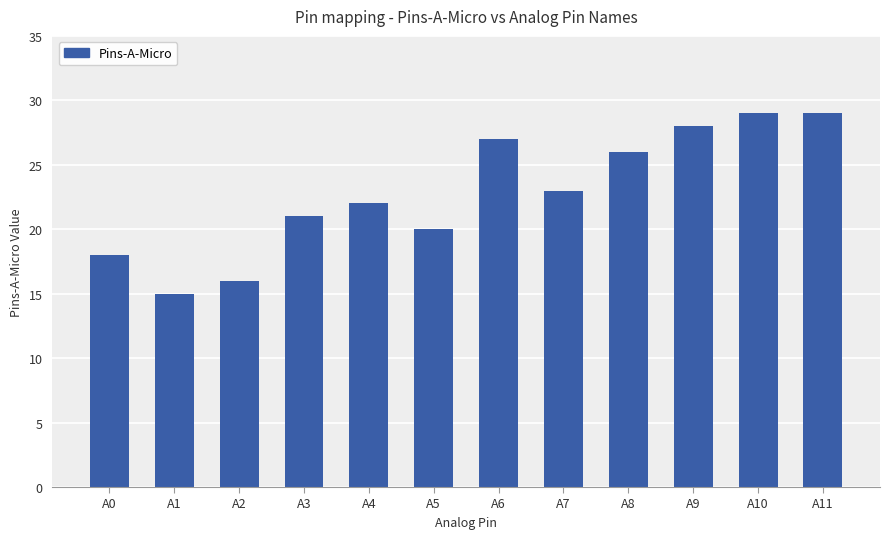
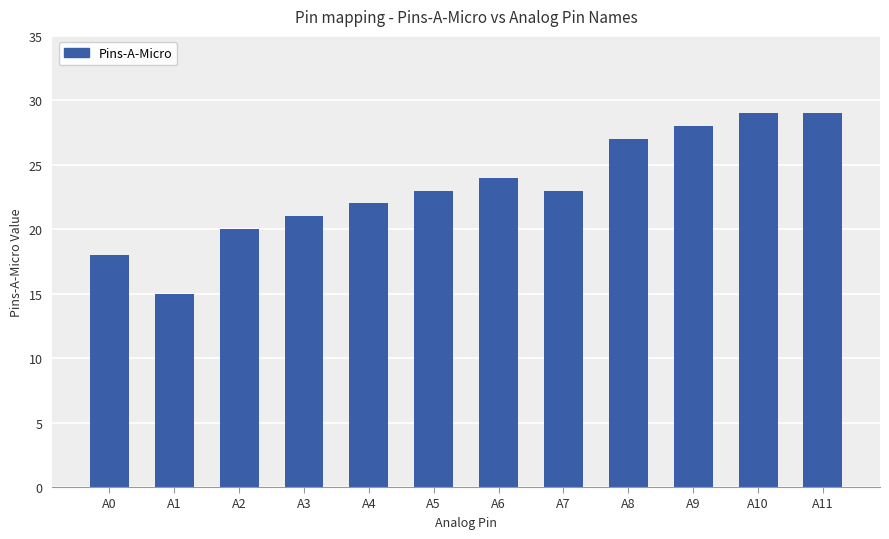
  {
    "A0": 18,
    "A1": 15,
-   "A2": 16,
+   "A2": 20,
    "A3": 21,
    "A4": 22,
-   "A5": 20,
-   "A6": 27,
+   "A5": 23,
+   "A6": 24,
    "A7": 23,
-   "A8": 26,
+   "A8": 27,
    "A9": 28,
    "A10": 29,
    "A11": 29
  }
